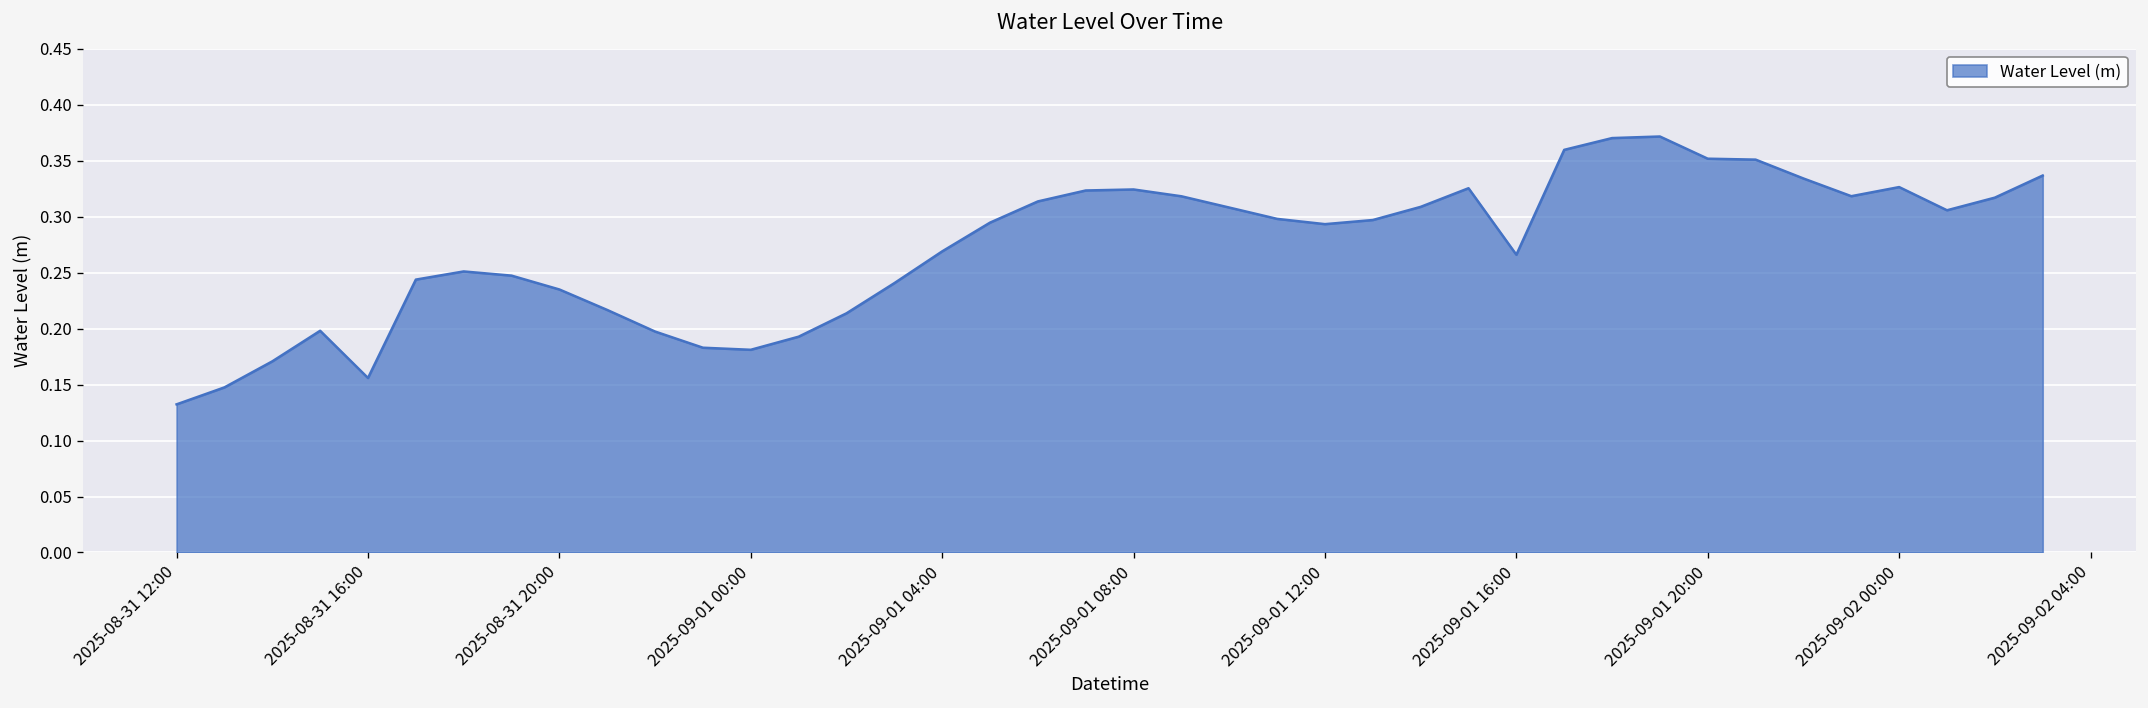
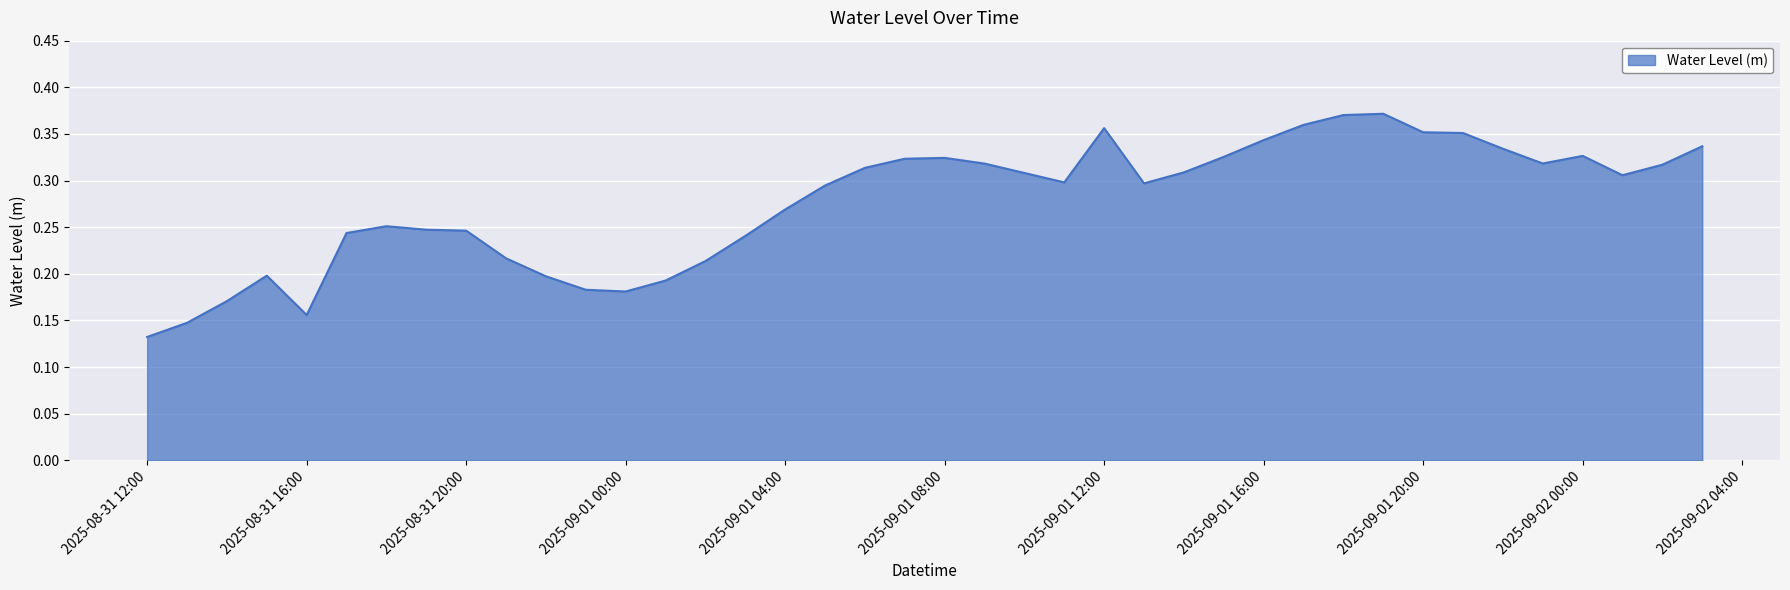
  {
    "2025-08-31 12:00": 0.13,
    "2025-08-31 16:00": 0.16,
-   "2025-08-31 20:00": 0.23,
+   "2025-08-31 20:00": 0.25,
    "2025-09-01 00:00": 0.18,
    "2025-09-01 04:00": 0.27,
    "2025-09-01 08:00": 0.32,
-   "2025-09-01 12:00": 0.29,
-   "2025-09-01 16:00": 0.27,
+   "2025-09-01 12:00": 0.36,
+   "2025-09-01 16:00": 0.34,
    "2025-09-01 20:00": 0.35,
    "2025-09-02 00:00": 0.33
  }
